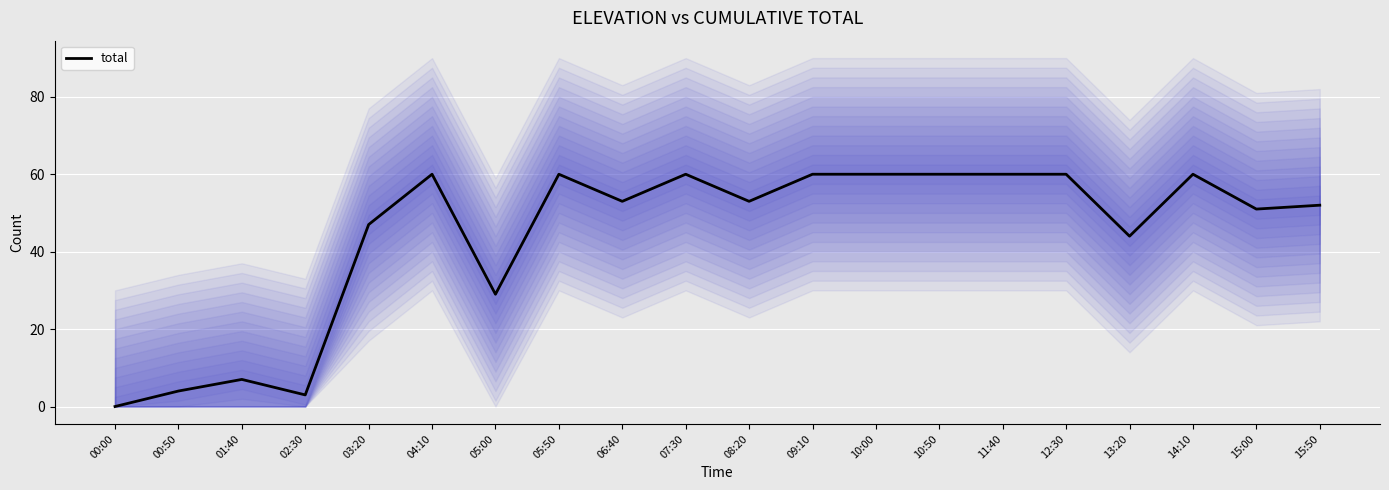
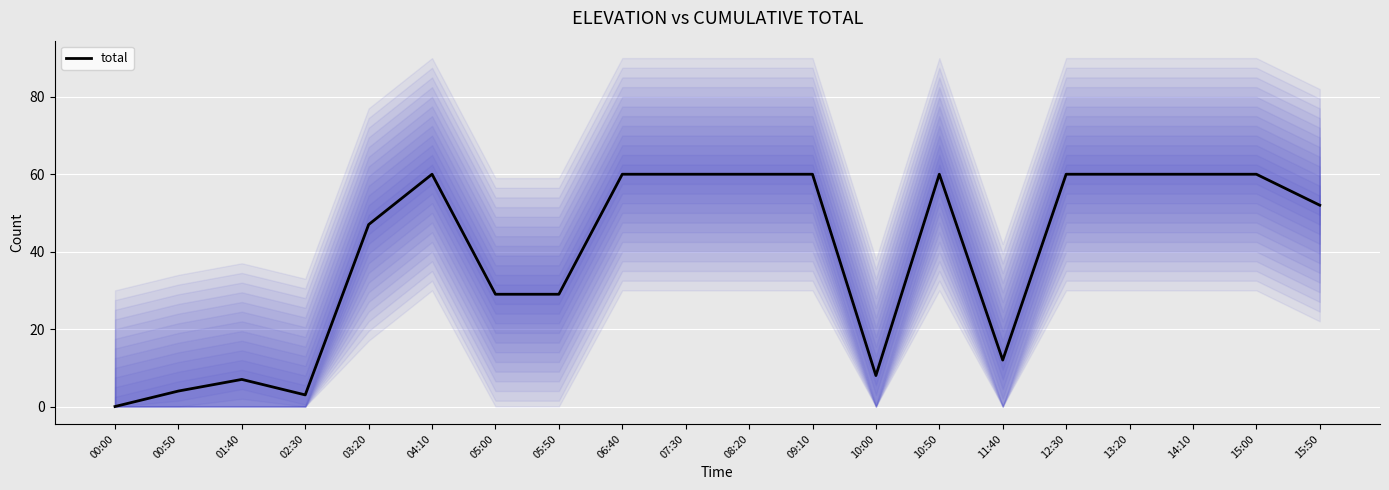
  {
    "total": {
      "00:00": 0,
      "00:50": 4,
      "01:40": 7,
      "02:30": 3,
      "03:20": 47,
      "04:10": 60,
      "05:00": 29,
-     "05:50": 60,
-     "06:40": 53,
+     "05:50": 29,
+     "06:40": 60,
      "07:30": 60,
-     "08:20": 53,
+     "08:20": 60,
      "09:10": 60,
-     "10:00": 60,
+     "10:00": 8,
      "10:50": 60,
-     "11:40": 60,
+     "11:40": 12,
      "12:30": 60,
-     "13:20": 44,
+     "13:20": 60,
      "14:10": 60,
-     "15:00": 51,
+     "15:00": 60,
      "15:50": 52
    }
  }
